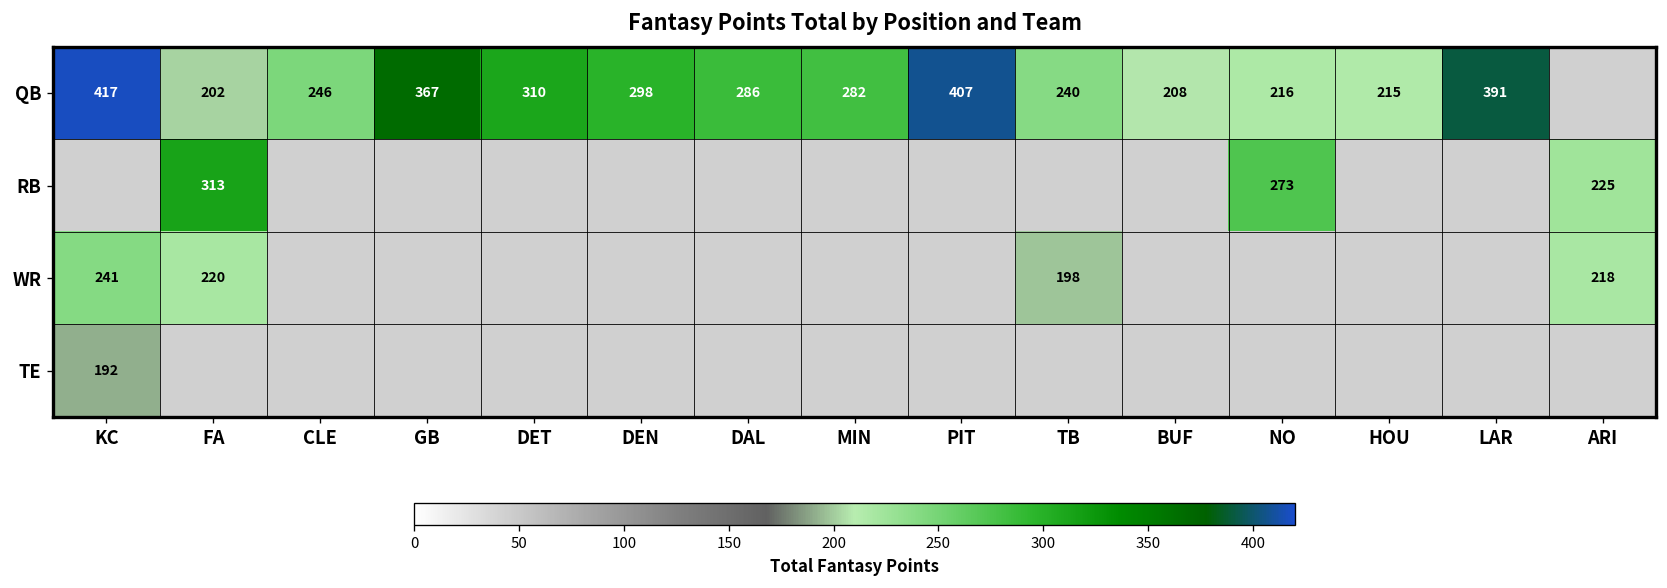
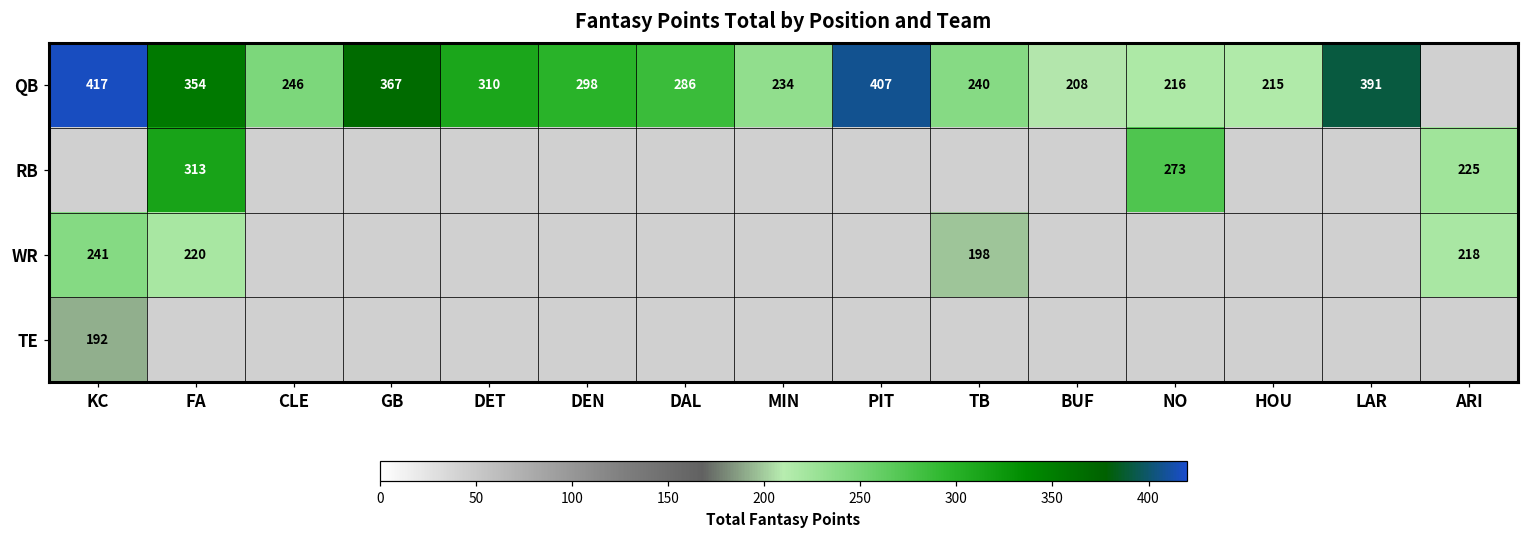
  {
    "QB": {
      "KC": 417,
-     "FA": 202,
+     "FA": 354,
      "CLE": 246,
      "GB": 367,
      "DET": 310,
      "DEN": 298,
      "DAL": 286,
-     "MIN": 282,
+     "MIN": 234,
      "PIT": 407,
      "TB": 240,
      "BUF": 208,
      "NO": 216,
      "HOU": 215,
      "LAR": 391
    },
    "RB": {
      "FA": 313,
      "NO": 273,
      "ARI": 225
    },
    "WR": {
      "KC": 241,
      "FA": 220,
      "TB": 198,
      "ARI": 218
    },
    "TE": {
      "KC": 192
    }
  }
